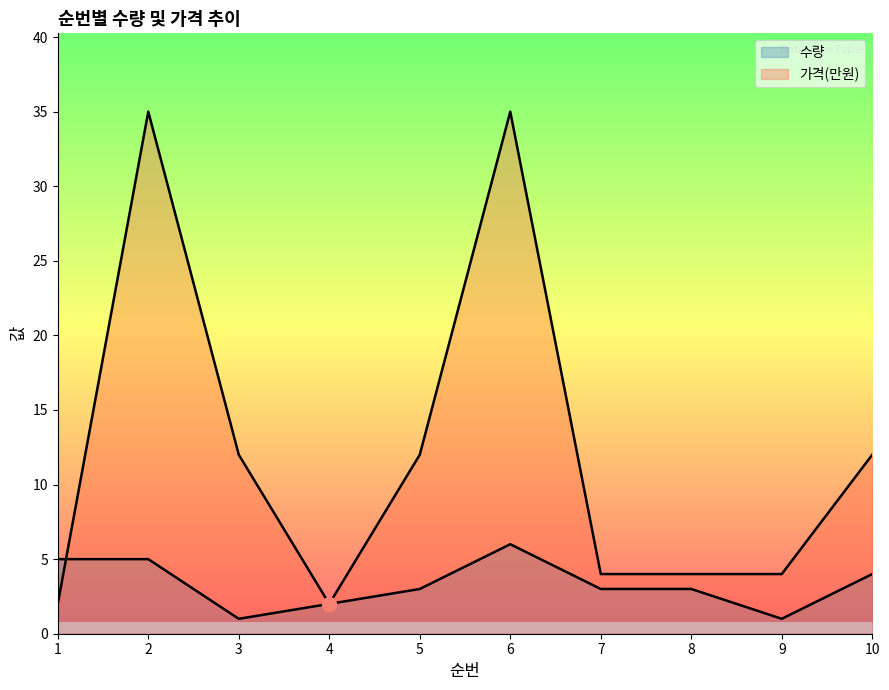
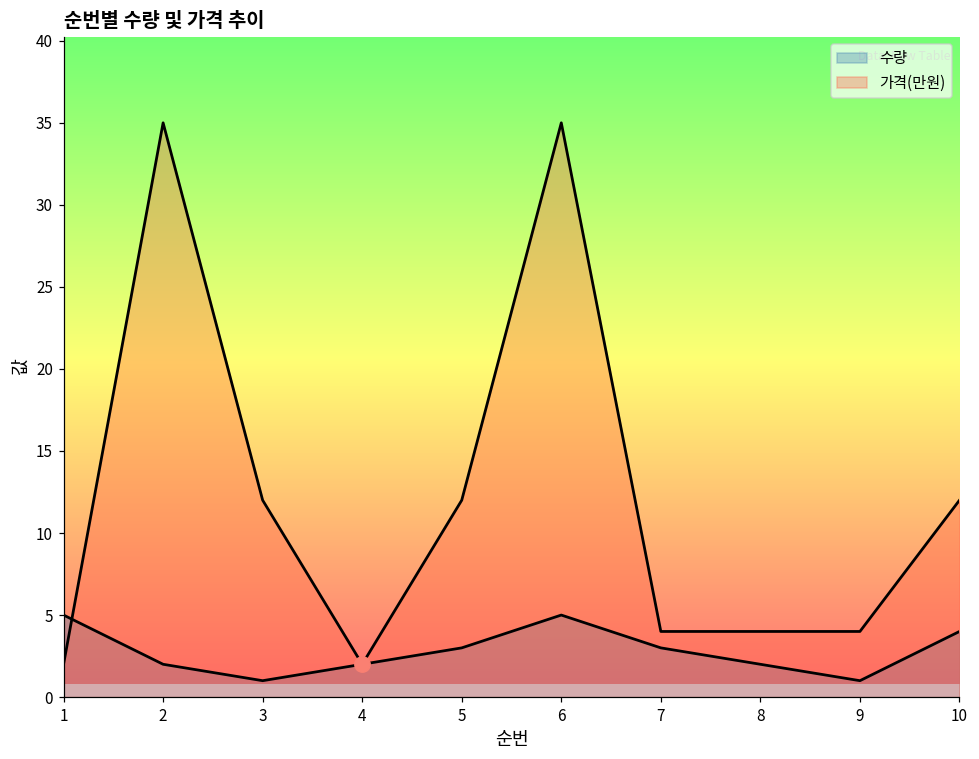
  {
    "수량": {
      "1": 5,
-     "2": 5,
+     "2": 2,
      "3": 1,
      "5": 3,
-     "6": 6,
+     "6": 5,
      "7": 3,
-     "8": 3,
+     "8": 2,
      "9": 1,
      "10": 4
    }
  }
